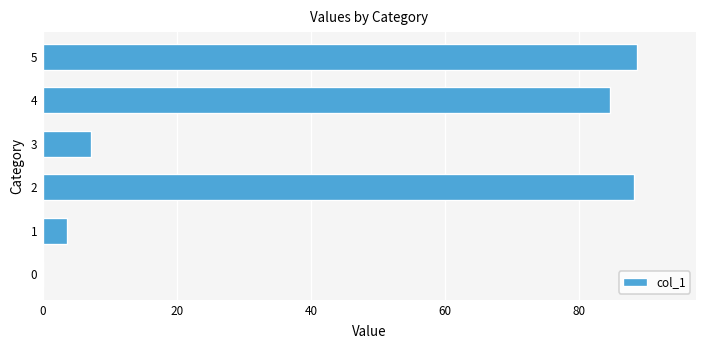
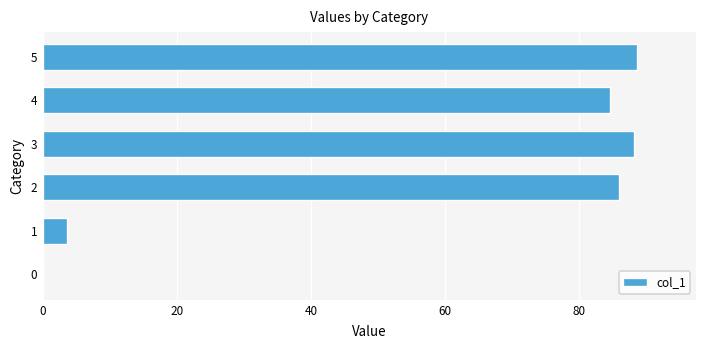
  {
    "5": 89,
    "4": 85,
-   "3": 7,
-   "2": 88,
+   "3": 88,
+   "2": 86,
    "1": 4,
    "0": 0
  }
